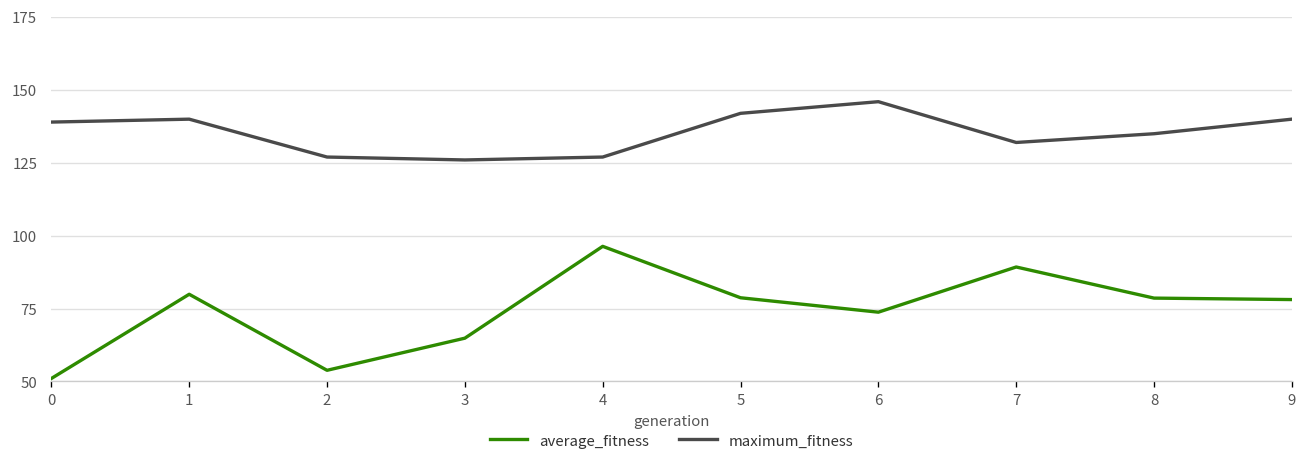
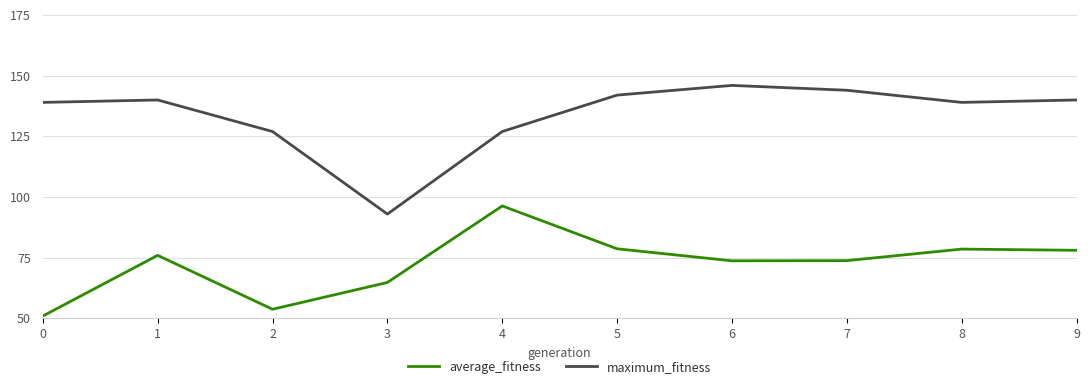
  {
    "average_fitness": {
      "0": 51,
-     "1": 80,
+     "1": 76,
      "2": 54,
      "3": 65,
      "4": 96,
      "5": 79,
      "6": 74,
-     "7": 89,
+     "7": 74,
      "8": 79,
      "9": 78
    },
    "maximum_fitness": {
      "0": 139,
      "1": 140,
      "2": 127,
-     "3": 126,
+     "3": 93,
      "4": 127,
      "5": 142,
      "6": 146,
-     "7": 132,
-     "8": 135,
+     "7": 144,
+     "8": 139,
      "9": 140
    }
  }
